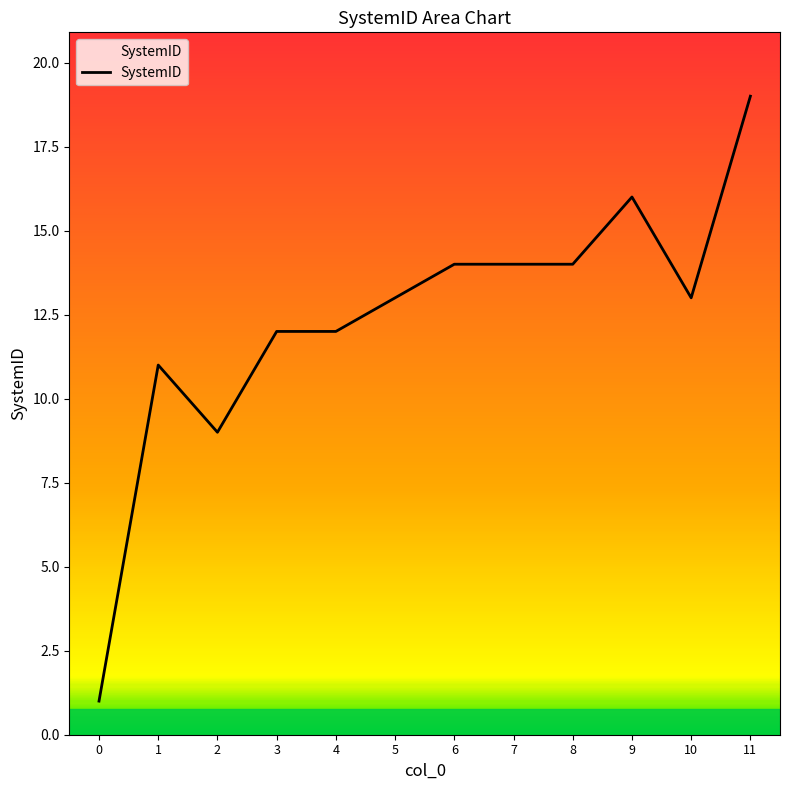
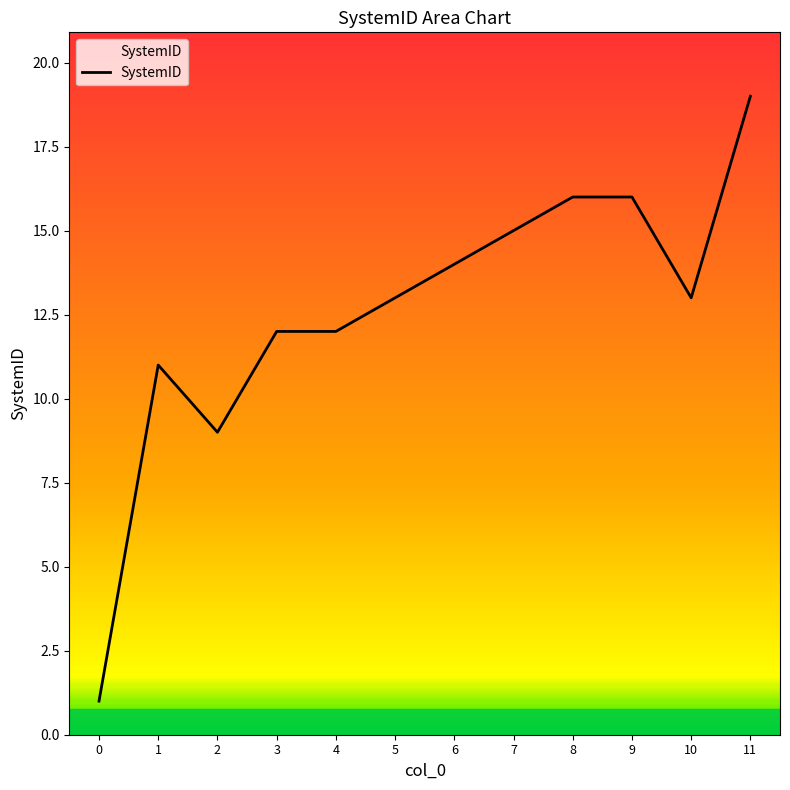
  {
    "0": 1,
    "1": 11,
    "2": 9,
    "3": 12,
    "4": 12,
    "5": 13,
    "6": 14,
-   "7": 14,
-   "8": 14,
+   "7": 15,
+   "8": 16,
    "9": 16,
    "10": 13,
    "11": 19
  }
